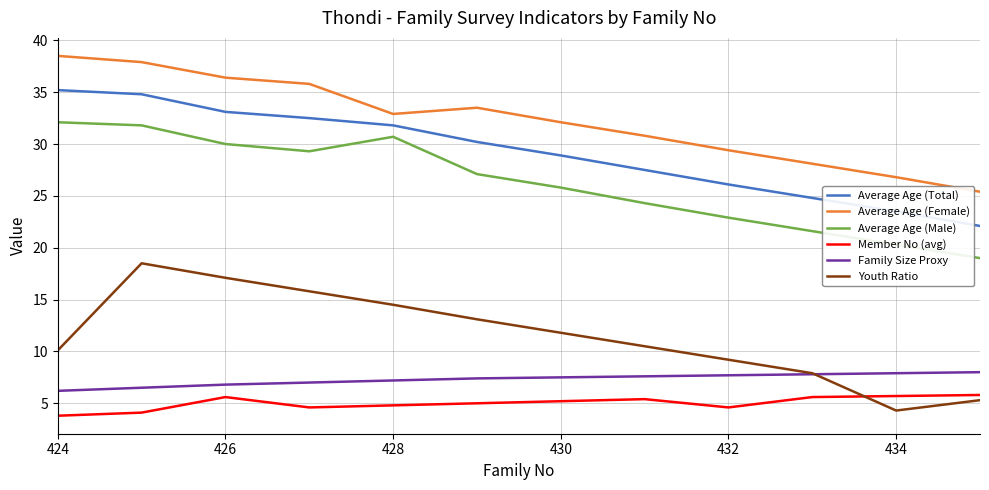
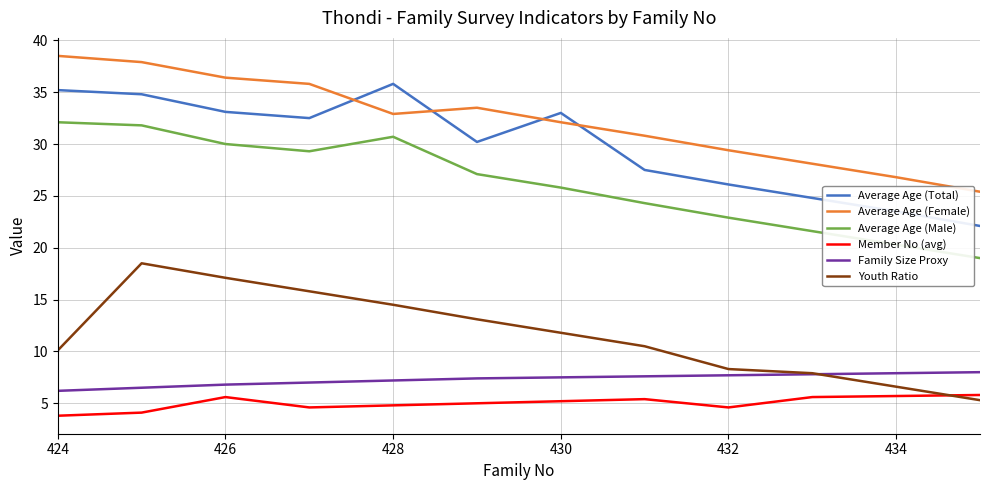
  {
    "Average Age (Total)": {
      "424": 35.2,
      "426": 33.1,
-     "428": 31.8,
-     "430": 28.9,
+     "428": 35.8,
+     "430": 33.0,
      "432": 26.1
    },
    "Average Age (Female)": {
      "424": 38.5,
      "426": 36.4,
      "428": 32.9,
      "430": 32.1,
      "432": 29.4,
      "434": 26.8
    },
    "Average Age (Male)": {
      "424": 32.1,
      "426": 30.0,
      "428": 30.7,
      "430": 25.8,
      "432": 22.9
    },
    "Member No (avg)": {
      "424": 3.8,
      "426": 5.6,
      "428": 4.8,
      "430": 5.2,
      "432": 4.6,
      "434": 5.7
    },
    "Family Size Proxy": {
      "424": 6.2,
      "426": 6.8,
      "428": 7.2,
      "430": 7.5,
      "432": 7.7,
      "434": 7.9
    },
    "Youth Ratio": {
      "424": 10.1,
      "426": 17.1,
      "428": 14.5,
      "430": 11.8,
-     "432": 9.2,
-     "434": 4.3
+     "432": 8.3,
+     "434": 6.6
    }
  }
